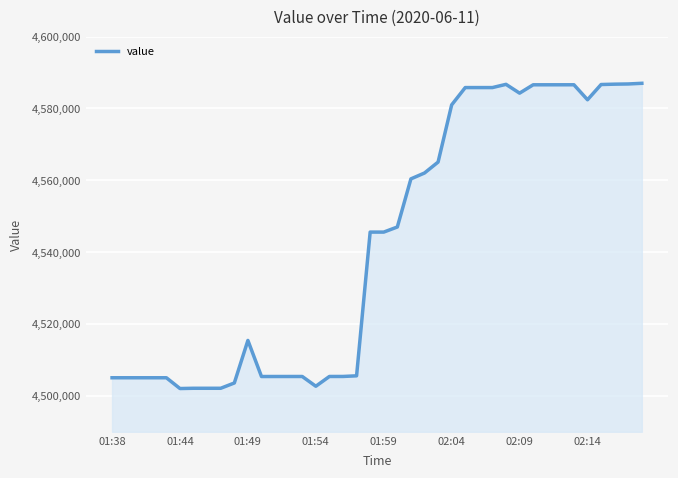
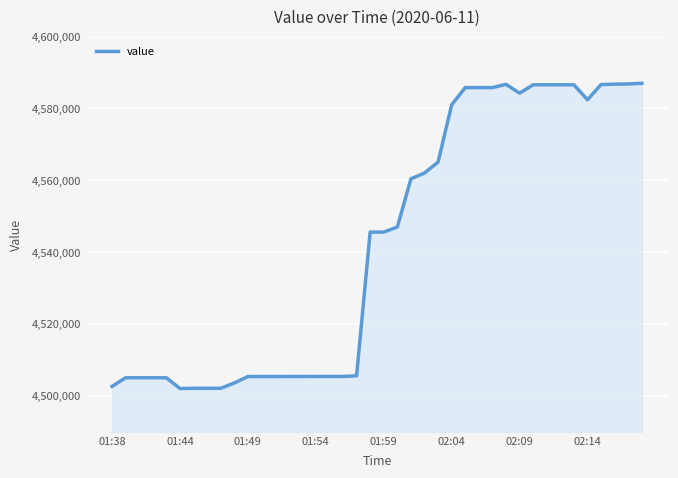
  {
-   "01:38": "4,505,000",
+   "01:38": "4,503,000",
    "01:44": "4,502,000",
-   "01:49": "4,515,000",
-   "01:54": "4,503,000",
+   "01:49": "4,505,000",
+   "01:54": "4,505,000",
    "01:59": "4,546,000",
    "02:04": "4,581,000",
    "02:09": "4,584,000",
    "02:14": "4,582,000"
  }
